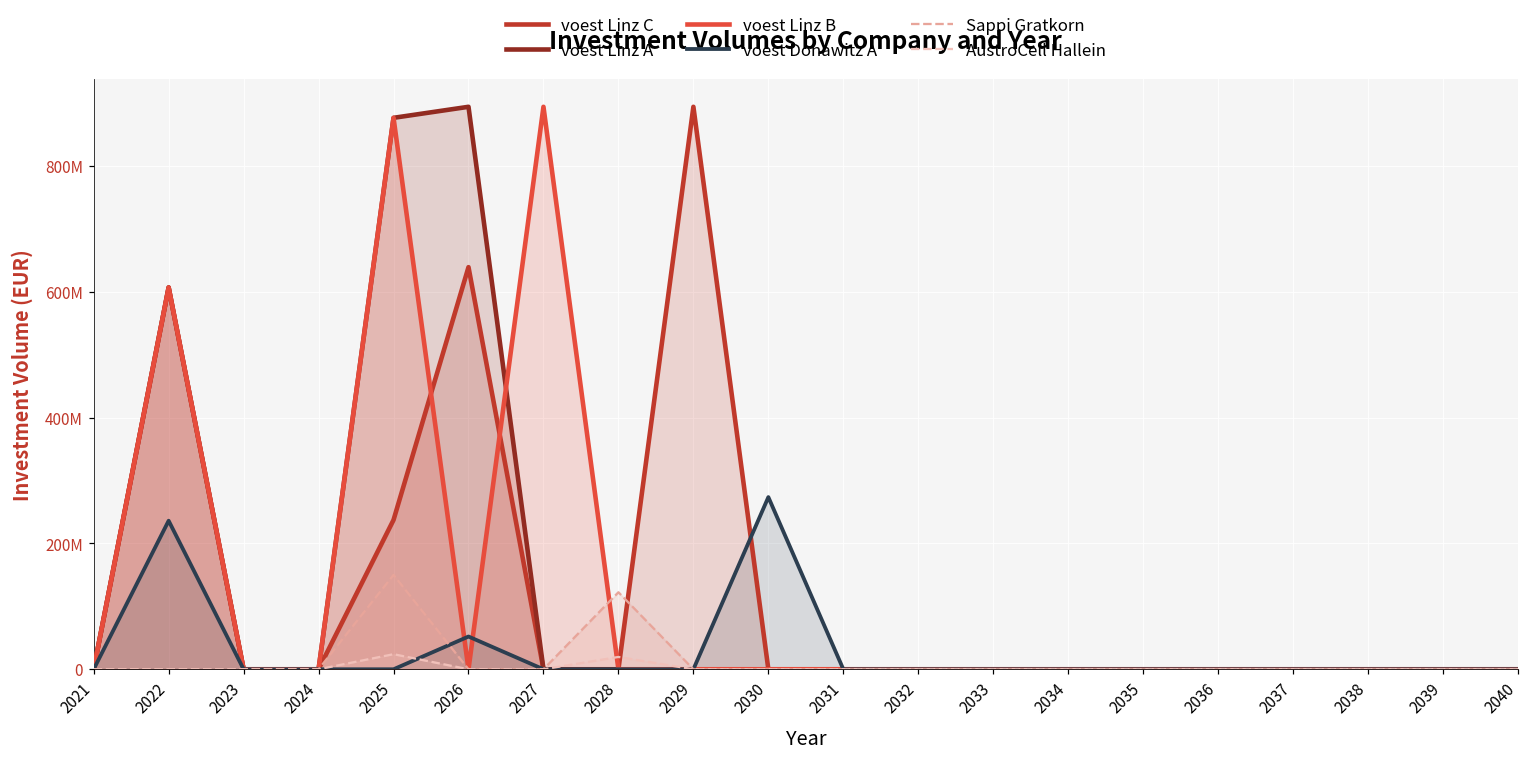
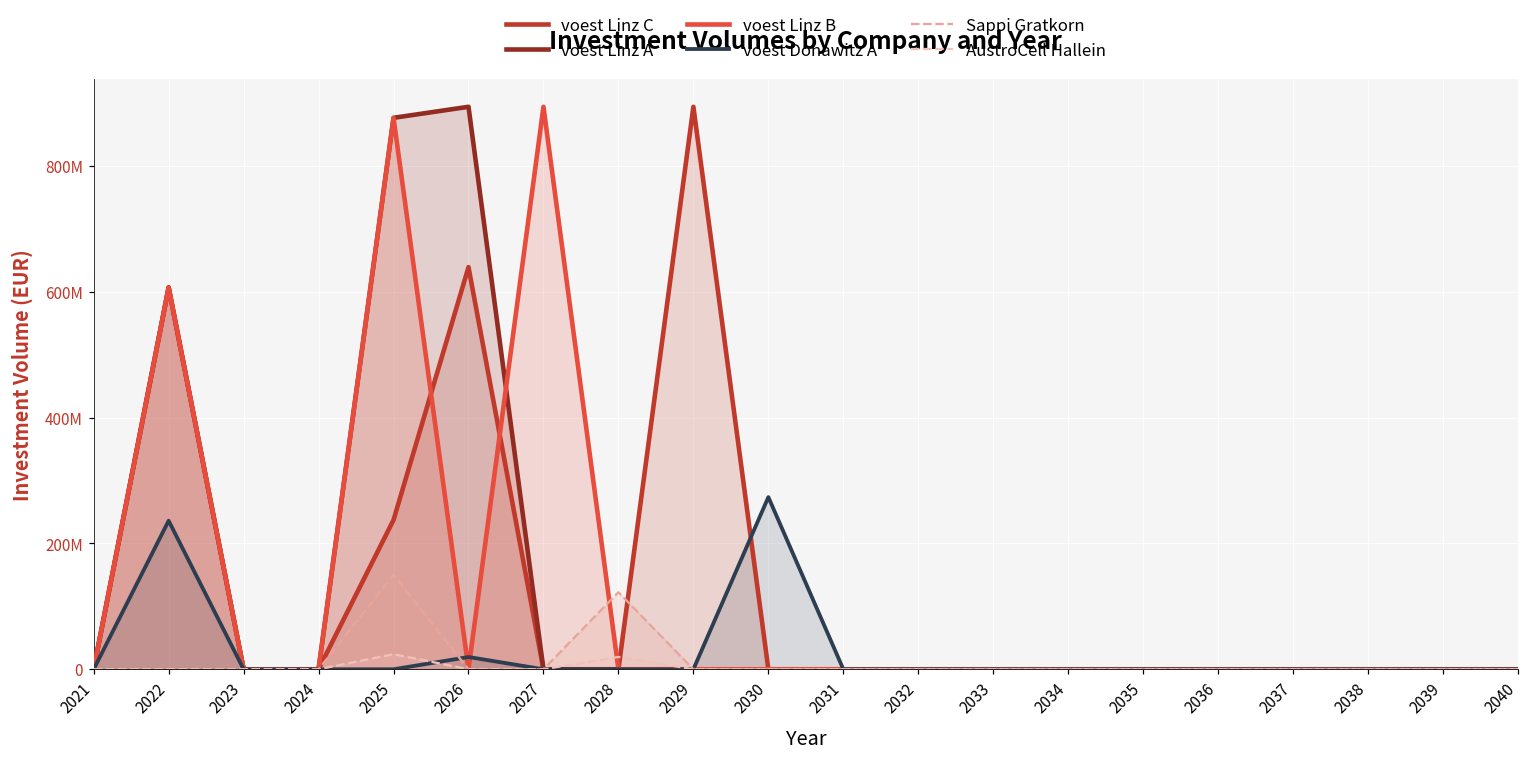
  {
    "voest Donawitz A": {
      "2022": 240000000,
      "2025": 0,
-     "2026": 50000000,
+     "2026": 20000000,
      "2030": 270000000
    }
  }
